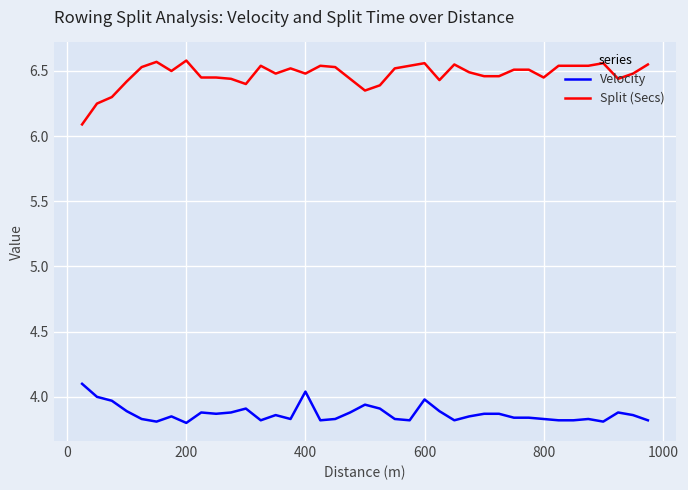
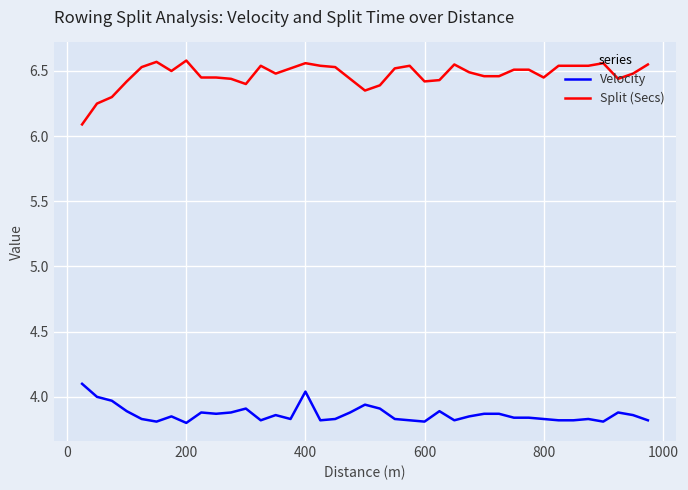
  {
    "Velocity": {
      "200": 3.80,
      "400": 4.04,
-     "600": 3.98,
+     "600": 3.81,
      "800": 3.83
    },
    "Split (Secs)": {
      "200": 6.58,
-     "400": 6.48,
-     "600": 6.56,
+     "400": 6.56,
+     "600": 6.42,
      "800": 6.45
    }
  }
